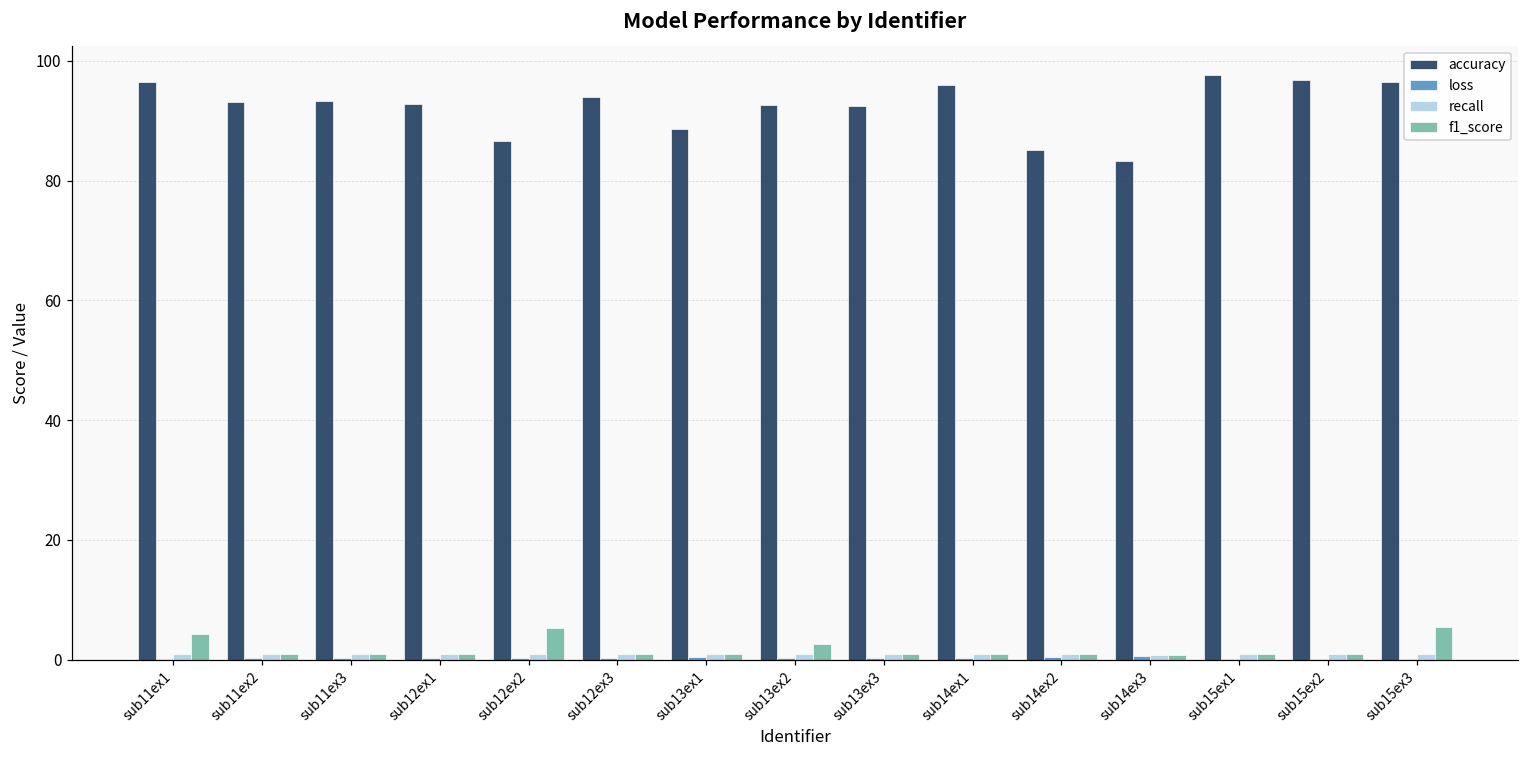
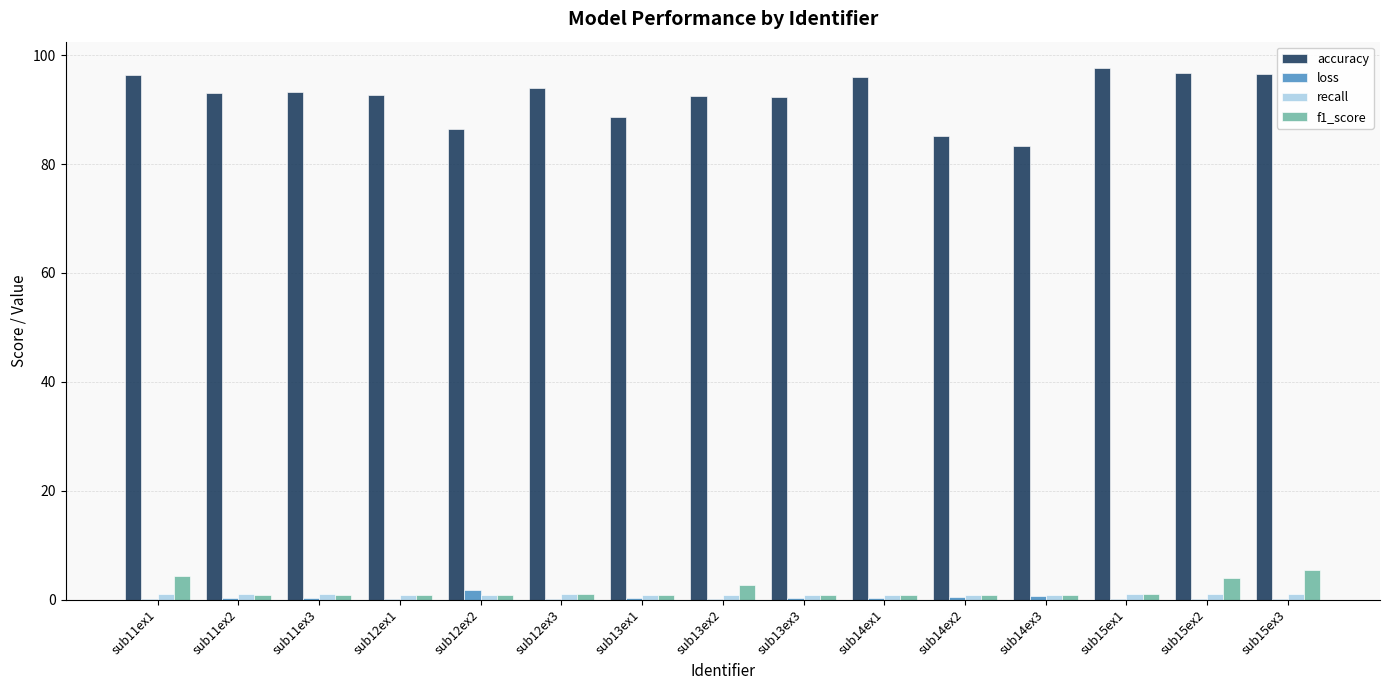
  {
    "accuracy": {
      "sub11ex1": 96,
      "sub11ex2": 93,
      "sub11ex3": 93,
      "sub12ex1": 93,
      "sub12ex2": 87,
      "sub12ex3": 94,
      "sub13ex1": 89,
      "sub13ex2": 93,
      "sub13ex3": 92,
      "sub14ex1": 96,
      "sub14ex2": 85,
      "sub14ex3": 83,
      "sub15ex1": 98,
      "sub15ex2": 97,
      "sub15ex3": 97
    },
    "loss": {
-     "sub12ex2": 0,
+     "sub12ex2": 2,
      "sub14ex2": 0,
      "sub14ex3": 1
    },
    "recall": {
      "sub11ex1": 1,
      "sub11ex2": 1,
      "sub11ex3": 1,
      "sub12ex1": 1,
      "sub12ex2": 1,
      "sub12ex3": 1,
      "sub13ex1": 1,
      "sub13ex2": 1,
      "sub13ex3": 1,
      "sub14ex1": 1,
      "sub14ex2": 1,
      "sub14ex3": 1,
      "sub15ex1": 1,
      "sub15ex2": 1,
      "sub15ex3": 1
    },
    "f1_score": {
      "sub11ex1": 4,
      "sub11ex2": 1,
      "sub11ex3": 1,
      "sub12ex1": 1,
-     "sub12ex2": 5,
+     "sub12ex2": 1,
      "sub12ex3": 1,
      "sub13ex1": 1,
      "sub13ex2": 3,
      "sub13ex3": 1,
      "sub14ex1": 1,
      "sub14ex2": 1,
      "sub14ex3": 1,
      "sub15ex1": 1,
-     "sub15ex2": 1,
+     "sub15ex2": 4,
      "sub15ex3": 6
    }
  }
